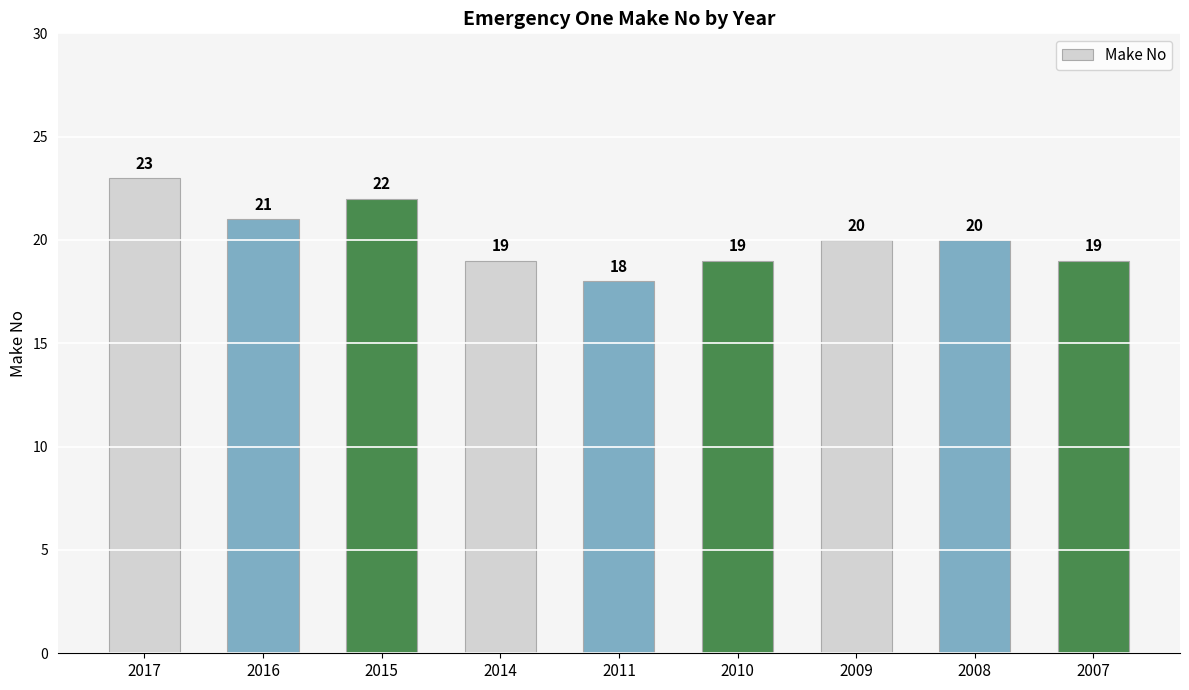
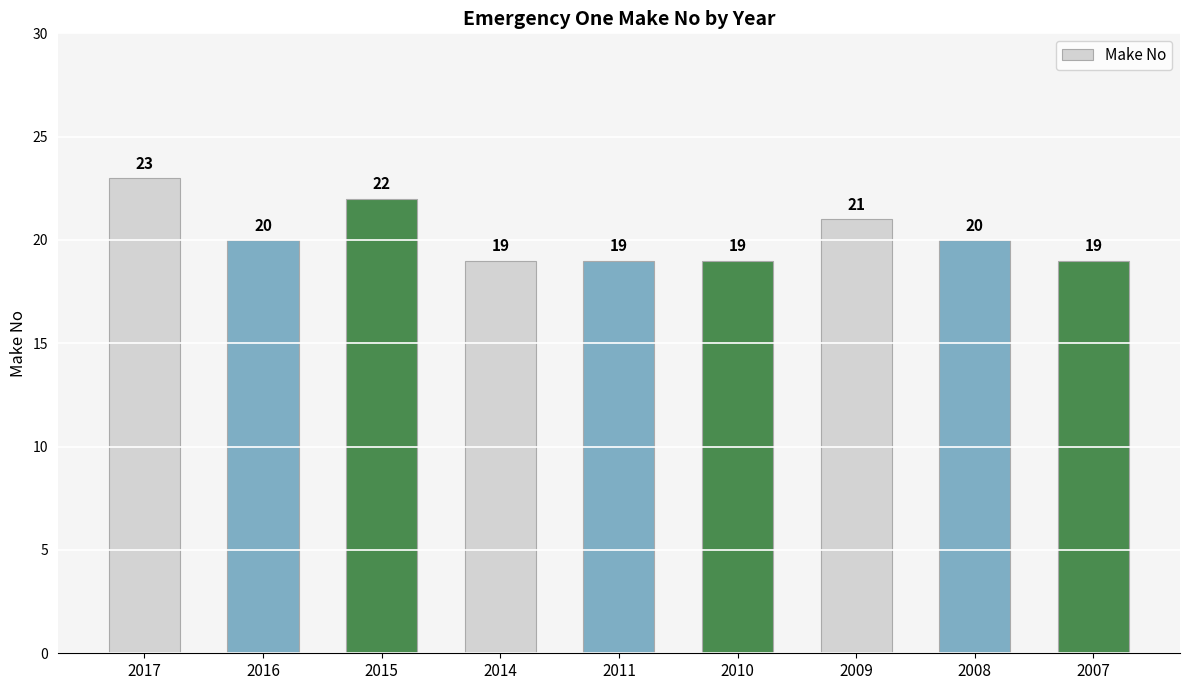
  {
    "2017": 23,
-   "2016": 21,
+   "2016": 20,
    "2015": 22,
    "2014": 19,
-   "2011": 18,
+   "2011": 19,
    "2010": 19,
-   "2009": 20,
+   "2009": 21,
    "2008": 20,
    "2007": 19
  }
